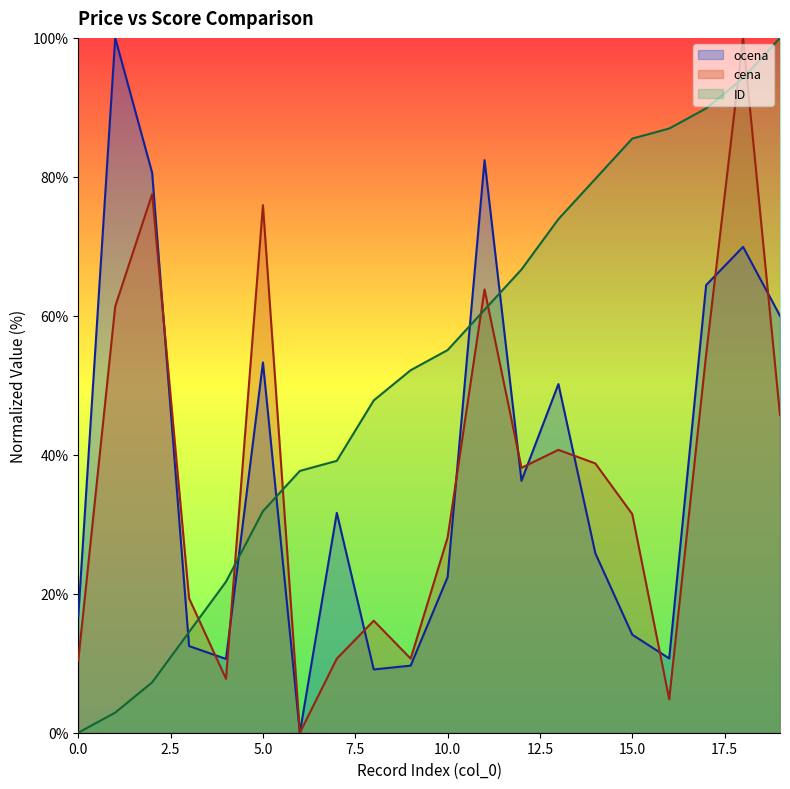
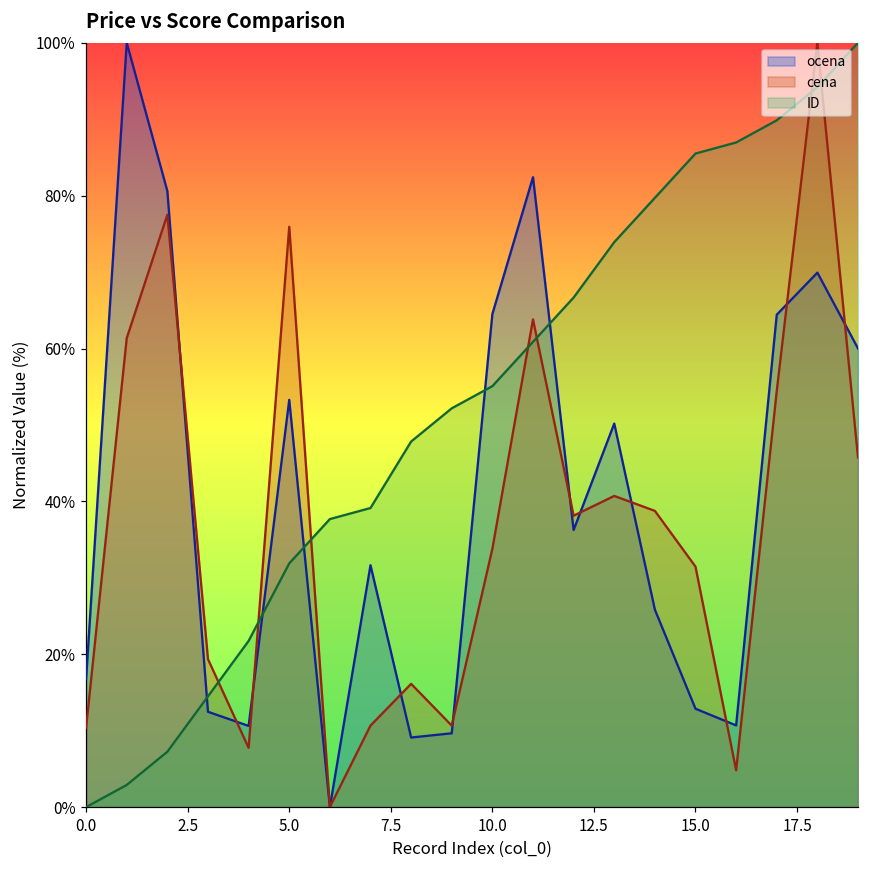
  {
    "ocena": {
      "0.0": "17%",
      "5.0": "53%",
-     "10.0": "22%",
-     "15.0": "14%"
+     "10.0": "65%",
+     "15.0": "13%"
    },
    "cena": {
      "0.0": "10%",
      "5.0": "76%",
-     "10.0": "28%",
+     "10.0": "34%",
      "15.0": "31%"
    },
    "ID": {
      "0.0": "0%",
      "5.0": "32%",
      "10.0": "55%",
      "15.0": "86%"
    }
  }
